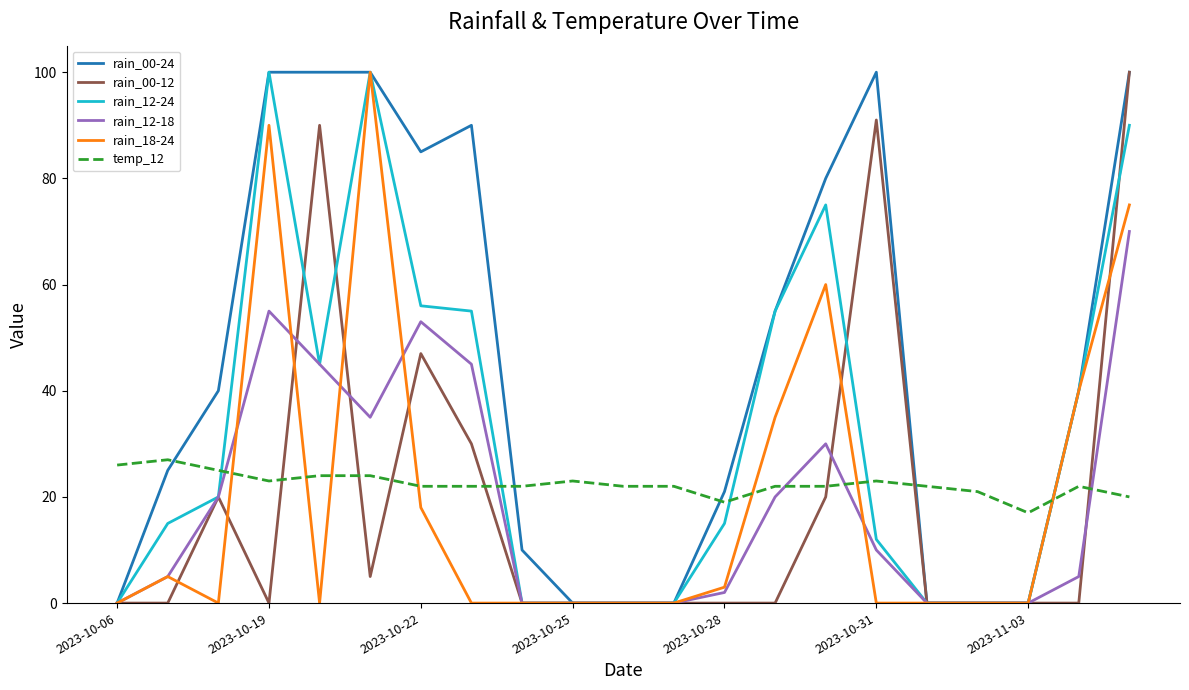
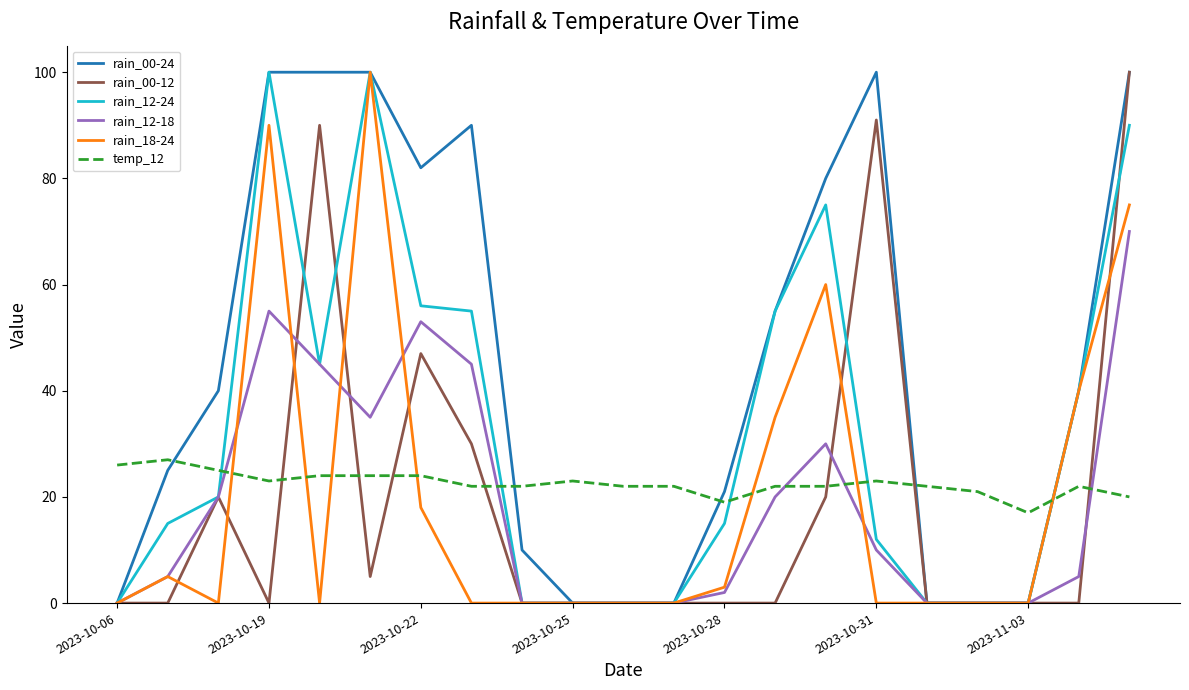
  {
    "rain_00-24": {
-     "2023-10-22": 85,
+     "2023-10-22": 82,
      "2023-10-28": 21,
      "2023-10-31": 100
    },
    "rain_00-12": {
      "2023-10-19": 0,
      "2023-10-22": 47,
      "2023-10-28": 0,
      "2023-10-31": 91
    },
    "rain_12-24": {
      "2023-10-22": 56,
      "2023-10-28": 15,
      "2023-10-31": 12
    },
    "rain_12-18": {
      "2023-10-19": 55,
      "2023-10-22": 53,
      "2023-10-28": 2,
      "2023-10-31": 10
    },
    "rain_18-24": {
      "2023-10-19": 90,
      "2023-10-22": 18,
      "2023-10-28": 3,
      "2023-10-31": 0
    },
    "temp_12": {
      "2023-10-06": 26,
      "2023-10-19": 23,
-     "2023-10-22": 22,
+     "2023-10-22": 24,
      "2023-10-25": 23,
      "2023-10-28": 19,
      "2023-10-31": 23,
      "2023-11-03": 17
    }
  }
